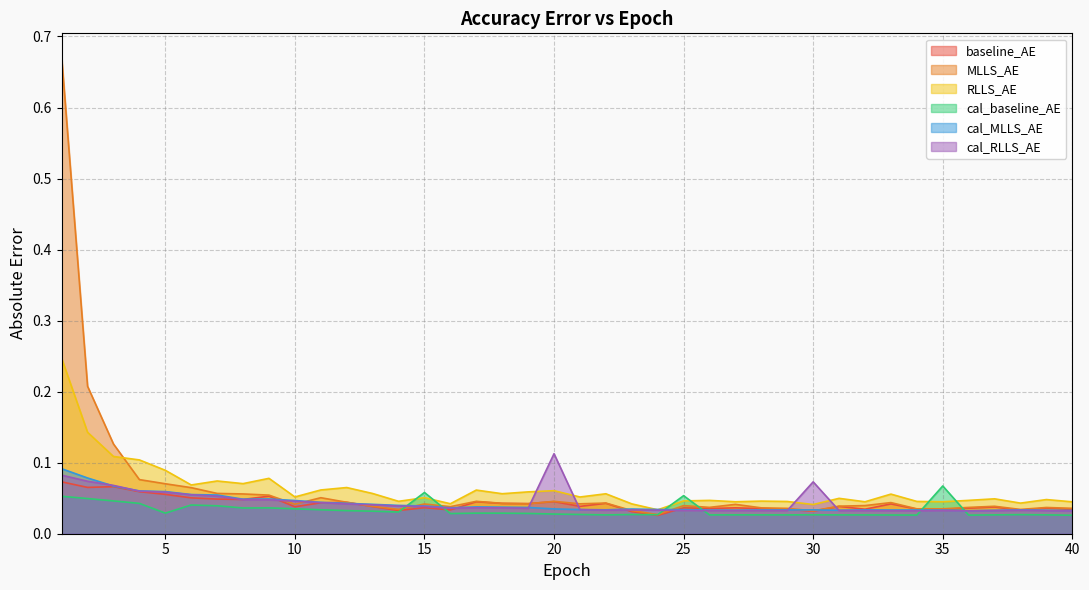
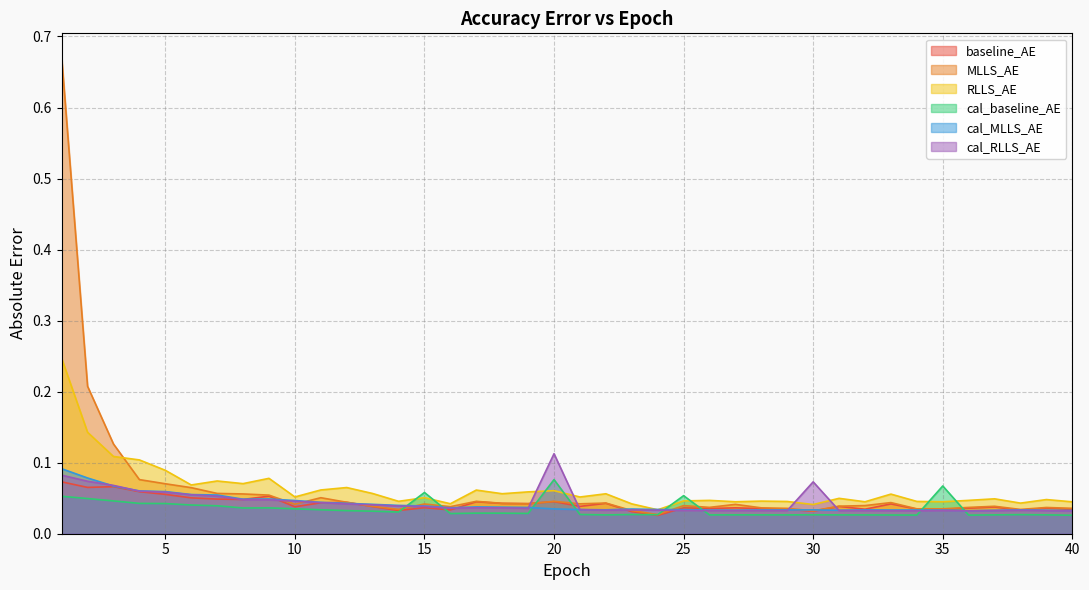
  {
    "cal_baseline_AE": {
-     "5": 0.03,
+     "5": 0.04,
      "15": 0.06,
-     "20": 0.03,
+     "20": 0.08,
      "25": 0.05,
      "30": 0.03,
      "35": 0.07,
      "40": 0.03
    },
    "cal_MLLS_AE": {
      "20": 0.03
    },
    "cal_RLLS_AE": {
      "20": 0.11,
      "30": 0.07
    }
  }
